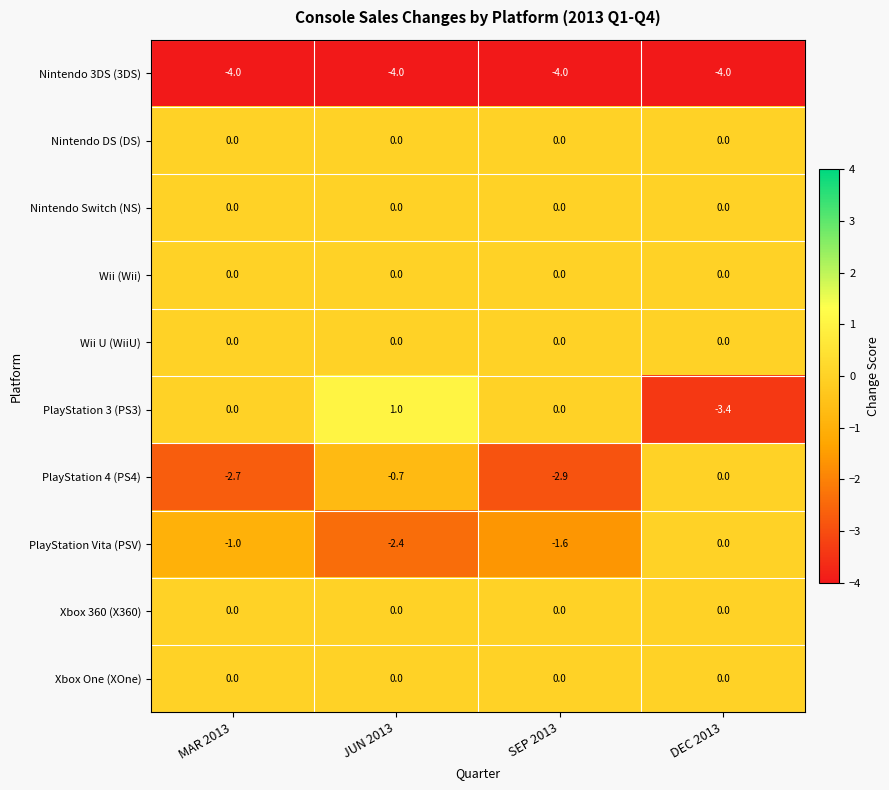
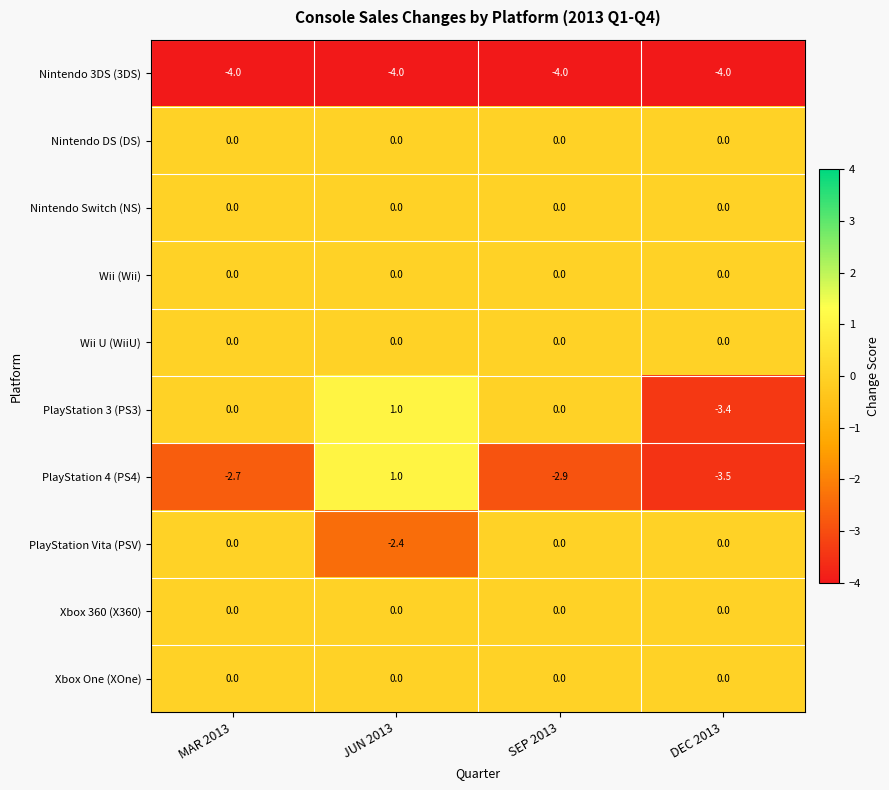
  {
    "Nintendo 3DS (3DS)": {
      "MAR 2013": -4.0,
      "JUN 2013": -4.0,
      "SEP 2013": -4.0,
      "DEC 2013": -4.0
    },
    "Nintendo DS (DS)": {
      "MAR 2013": 0.0,
      "JUN 2013": 0.0,
      "SEP 2013": 0.0,
      "DEC 2013": 0.0
    },
    "Nintendo Switch (NS)": {
      "MAR 2013": 0.0,
      "JUN 2013": 0.0,
      "SEP 2013": 0.0,
      "DEC 2013": 0.0
    },
    "Wii (Wii)": {
      "MAR 2013": 0.0,
      "JUN 2013": 0.0,
      "SEP 2013": 0.0,
      "DEC 2013": 0.0
    },
    "Wii U (WiiU)": {
      "MAR 2013": 0.0,
      "JUN 2013": 0.0,
      "SEP 2013": 0.0,
      "DEC 2013": 0.0
    },
    "PlayStation 3 (PS3)": {
      "MAR 2013": 0.0,
      "JUN 2013": 1.0,
      "SEP 2013": 0.0,
      "DEC 2013": -3.4
    },
    "PlayStation 4 (PS4)": {
      "MAR 2013": -2.7,
-     "JUN 2013": -0.7,
+     "JUN 2013": 1.0,
      "SEP 2013": -2.9,
-     "DEC 2013": 0.0
+     "DEC 2013": -3.5
    },
    "PlayStation Vita (PSV)": {
-     "MAR 2013": -1.0,
+     "MAR 2013": 0.0,
      "JUN 2013": -2.4,
-     "SEP 2013": -1.6,
+     "SEP 2013": 0.0,
      "DEC 2013": 0.0
    },
    "Xbox 360 (X360)": {
      "MAR 2013": 0.0,
      "JUN 2013": 0.0,
      "SEP 2013": 0.0,
      "DEC 2013": 0.0
    },
    "Xbox One (XOne)": {
      "MAR 2013": 0.0,
      "JUN 2013": 0.0,
      "SEP 2013": 0.0,
      "DEC 2013": 0.0
    }
  }
